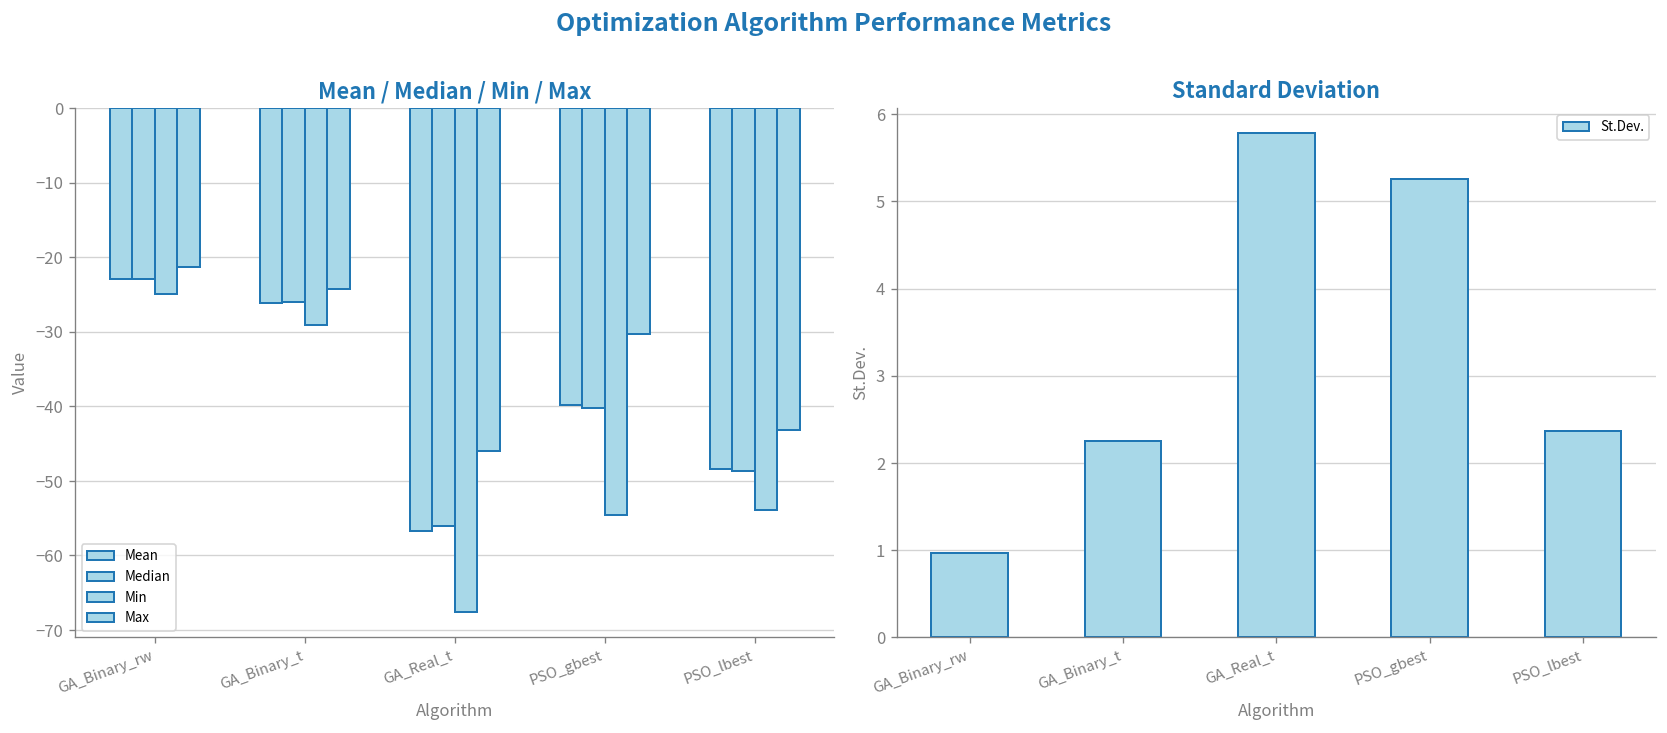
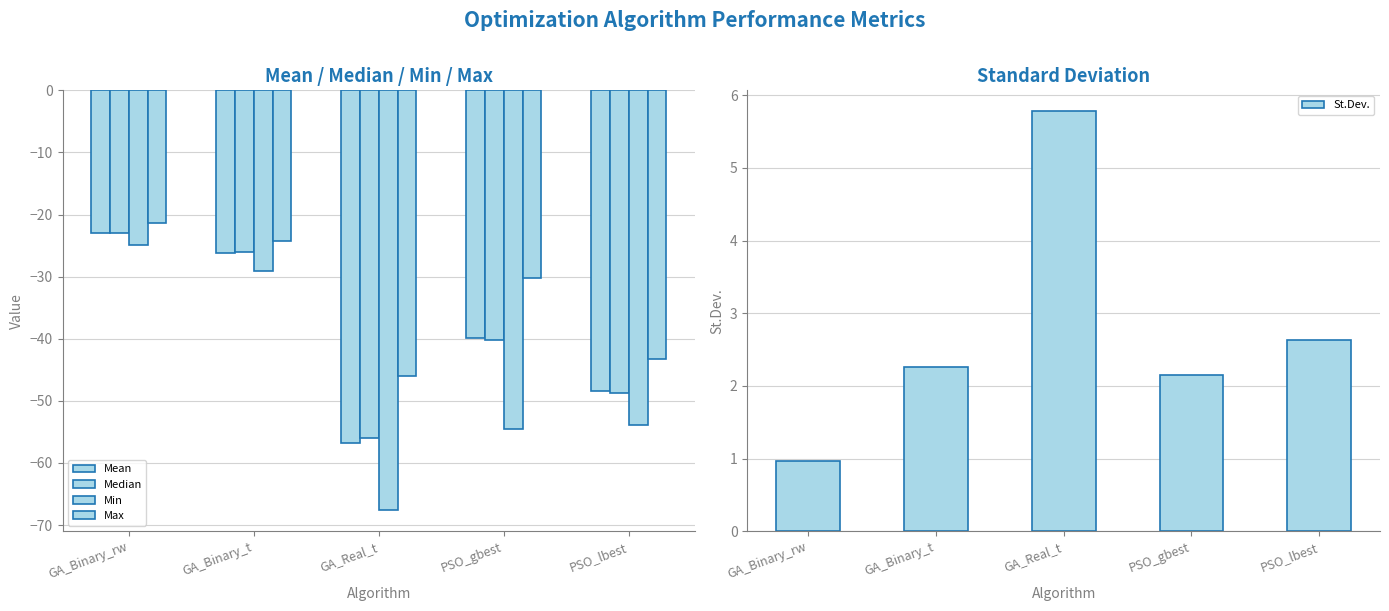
  {
    "Standard Deviation": {
      "GA_Binary_rw": 1.0,
      "GA_Binary_t": 2.3,
      "GA_Real_t": 5.8,
-     "PSO_gbest": 5.3,
-     "PSO_lbest": 2.4
+     "PSO_gbest": 2.1,
+     "PSO_lbest": 2.6
    }
  }
